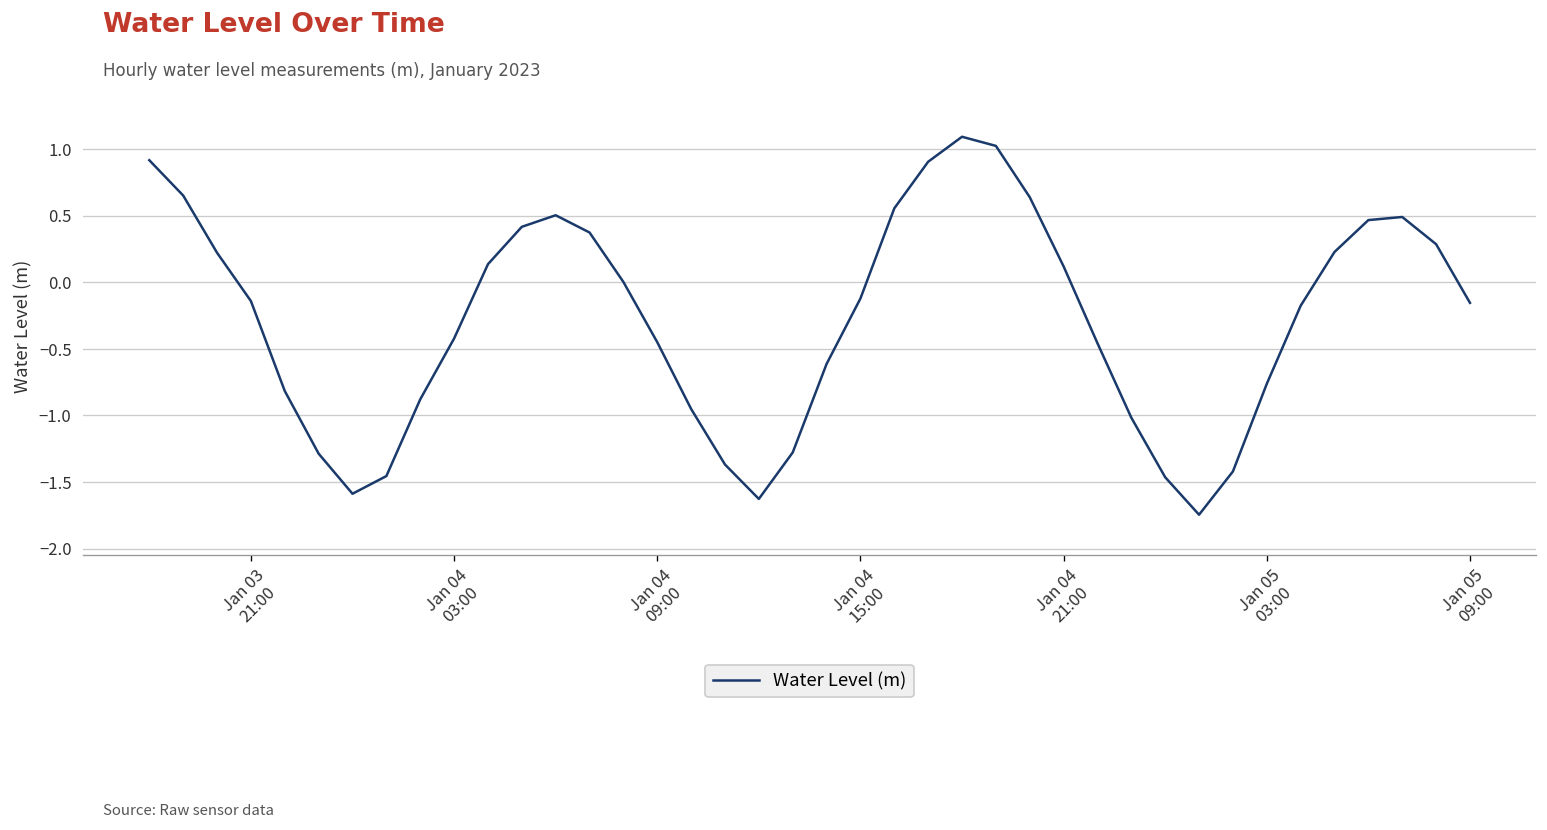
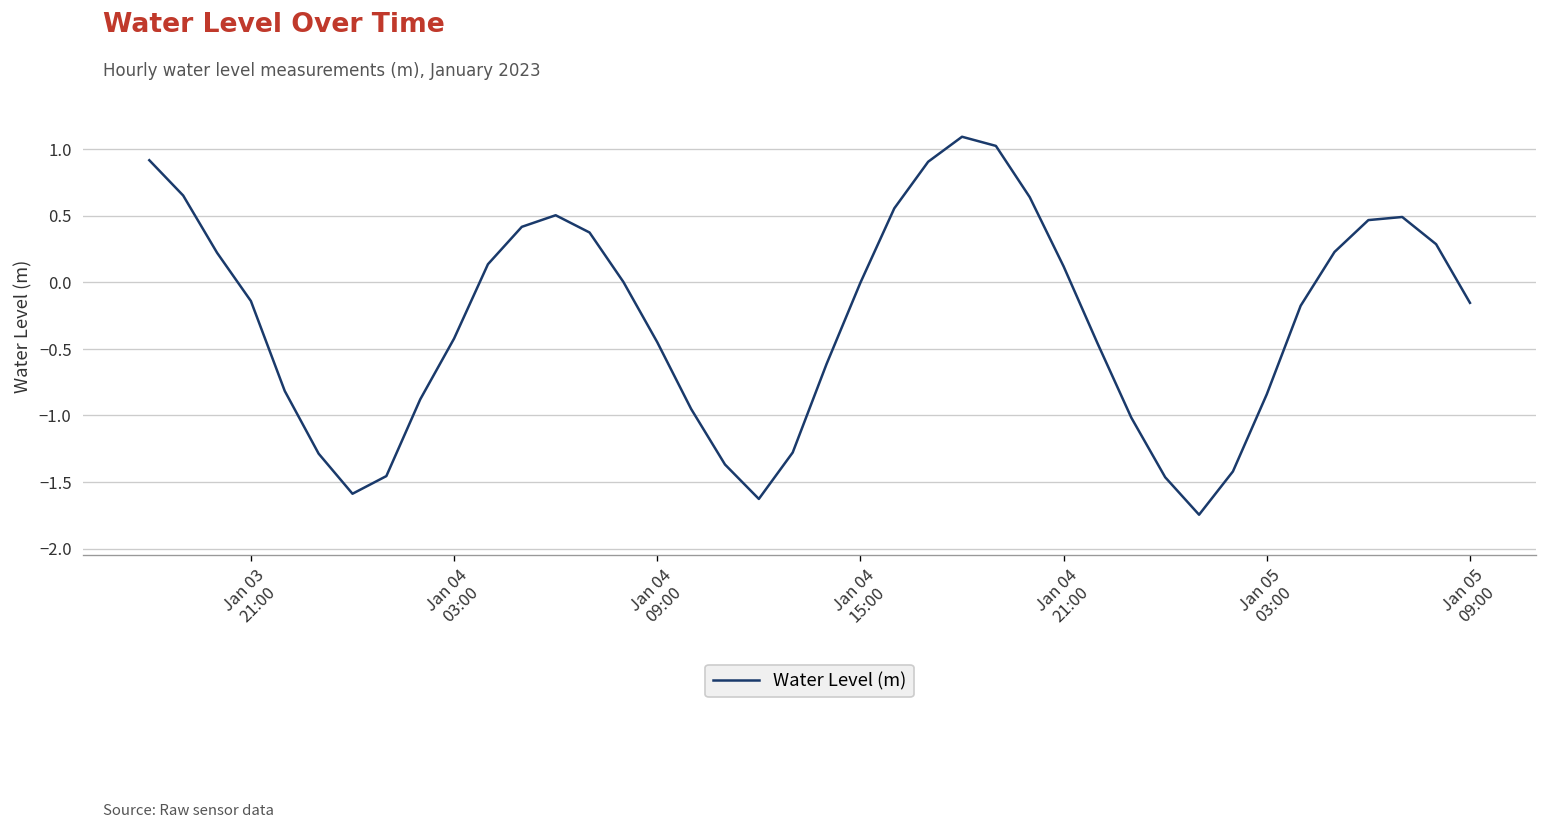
  {
    "Jan 03 21:00": -0.14,
    "Jan 04 03:00": -0.42,
    "Jan 04 09:00": -0.45,
-   "Jan 04 15:00": -0.12,
+   "Jan 04 15:00": 0.00,
    "Jan 04 21:00": 0.12,
-   "Jan 05 03:00": -0.76,
+   "Jan 05 03:00": -0.84,
    "Jan 05 09:00": -0.16
  }
